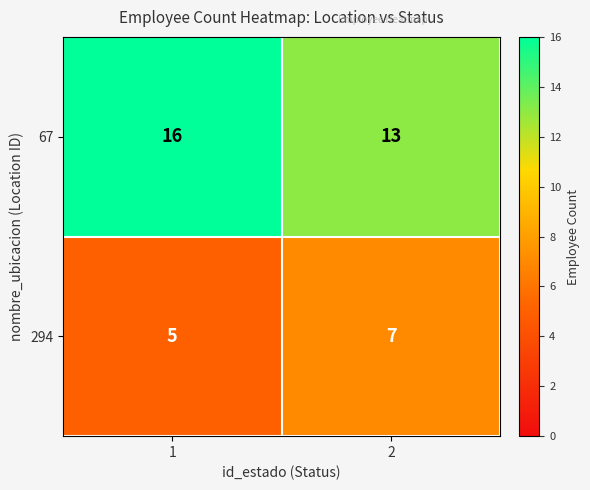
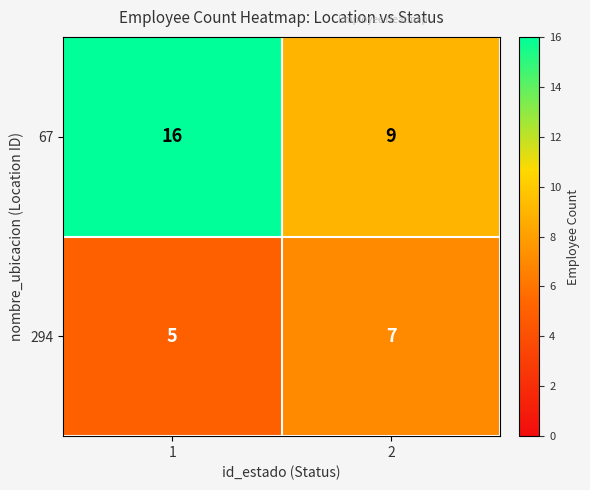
  {
    "67": {
      "1": 16,
-     "2": 13
+     "2": 9
    },
    "294": {
      "1": 5,
      "2": 7
    }
  }
